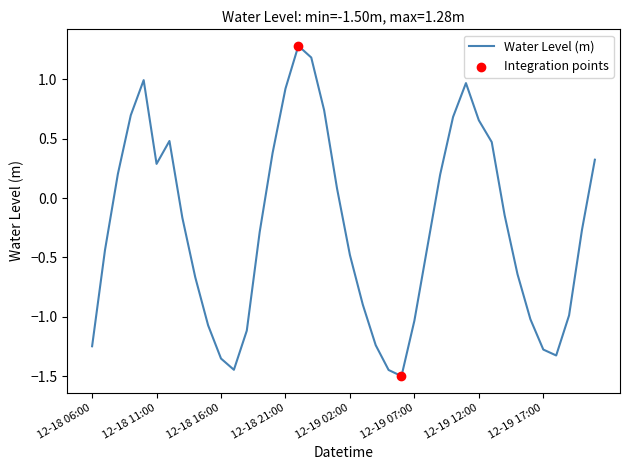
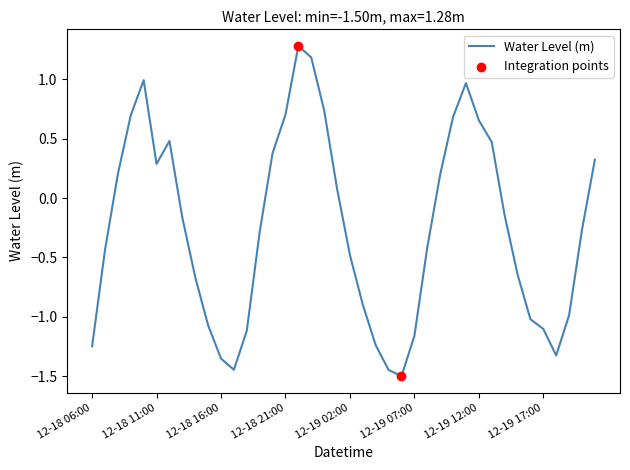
  {
    "Water Level (m)": {
      "12-18 06:00": -1.25,
      "12-18 11:00": 0.29,
      "12-18 16:00": -1.35,
-     "12-18 21:00": 0.92,
+     "12-18 21:00": 0.70,
      "12-19 02:00": -0.48,
-     "12-19 07:00": -1.03,
+     "12-19 07:00": -1.16,
      "12-19 12:00": 0.65,
-     "12-19 17:00": -1.27
+     "12-19 17:00": -1.10
    }
  }
